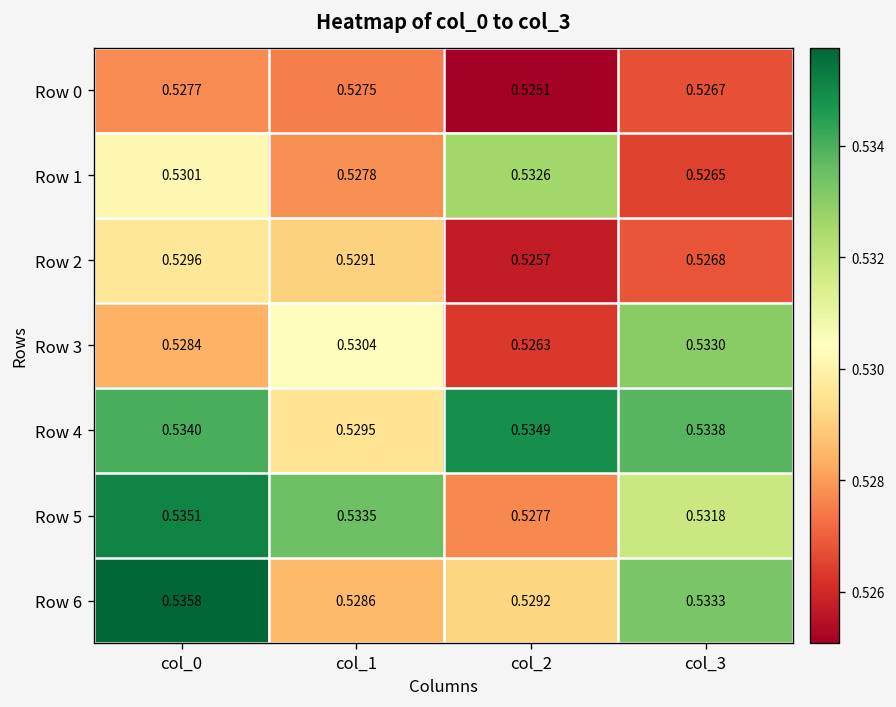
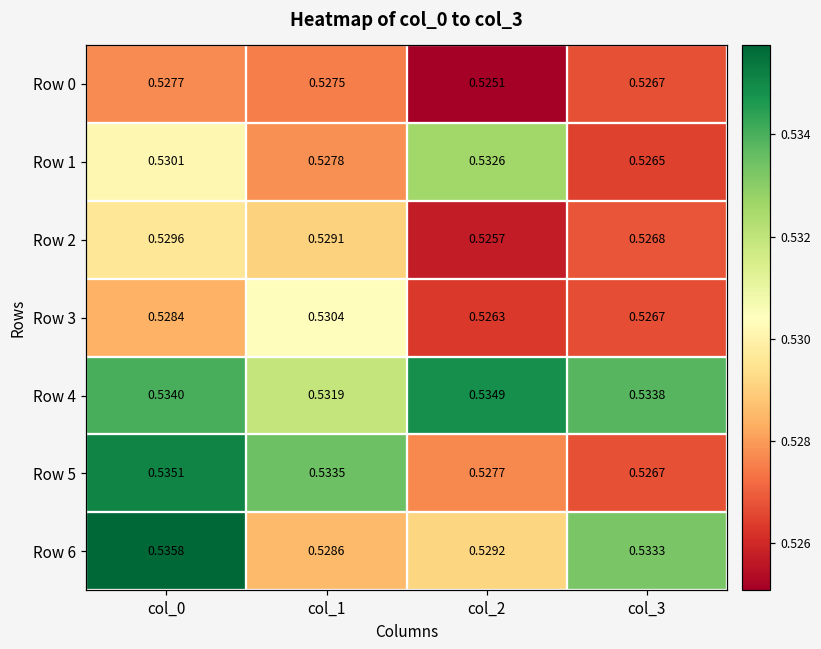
  {
    "Row 0": {
      "col_0": 0.5277,
      "col_1": 0.5275,
      "col_2": 0.5251,
      "col_3": 0.5267
    },
    "Row 1": {
      "col_0": 0.5301,
      "col_1": 0.5278,
      "col_2": 0.5326,
      "col_3": 0.5265
    },
    "Row 2": {
      "col_0": 0.5296,
      "col_1": 0.5291,
      "col_2": 0.5257,
      "col_3": 0.5268
    },
    "Row 3": {
      "col_0": 0.5284,
      "col_1": 0.5304,
      "col_2": 0.5263,
-     "col_3": 0.5330
+     "col_3": 0.5267
    },
    "Row 4": {
      "col_0": 0.5340,
-     "col_1": 0.5295,
+     "col_1": 0.5319,
      "col_2": 0.5349,
      "col_3": 0.5338
    },
    "Row 5": {
      "col_0": 0.5351,
      "col_1": 0.5335,
      "col_2": 0.5277,
-     "col_3": 0.5318
+     "col_3": 0.5267
    },
    "Row 6": {
      "col_0": 0.5358,
      "col_1": 0.5286,
      "col_2": 0.5292,
      "col_3": 0.5333
    }
  }
